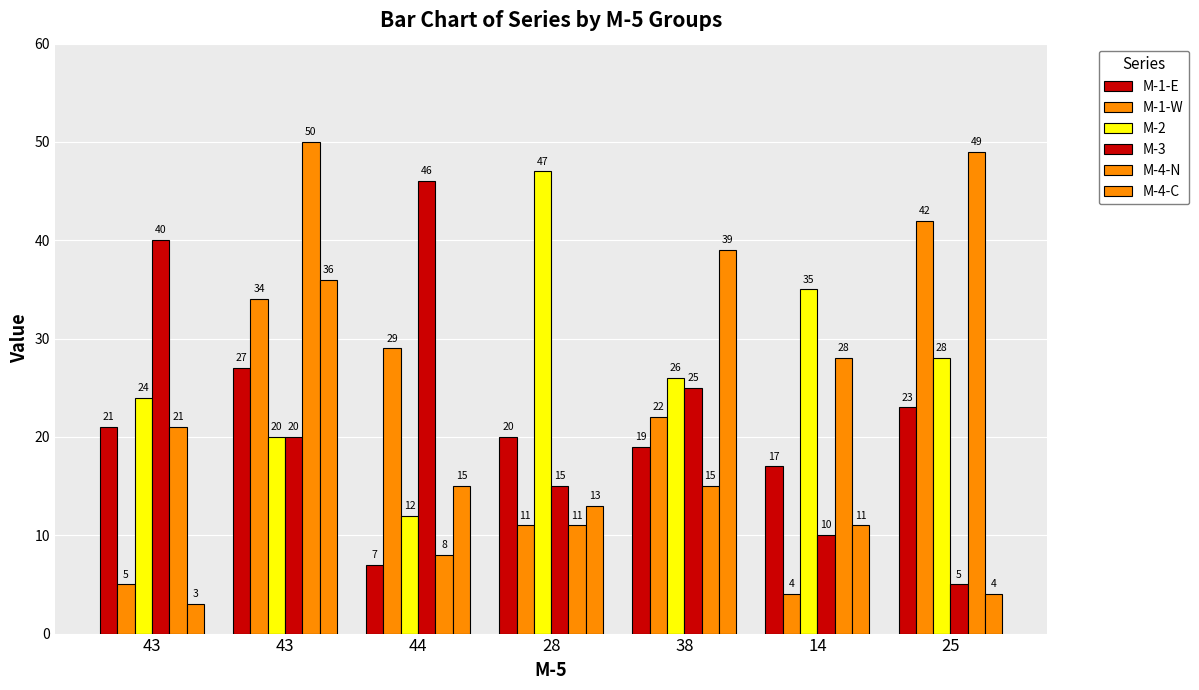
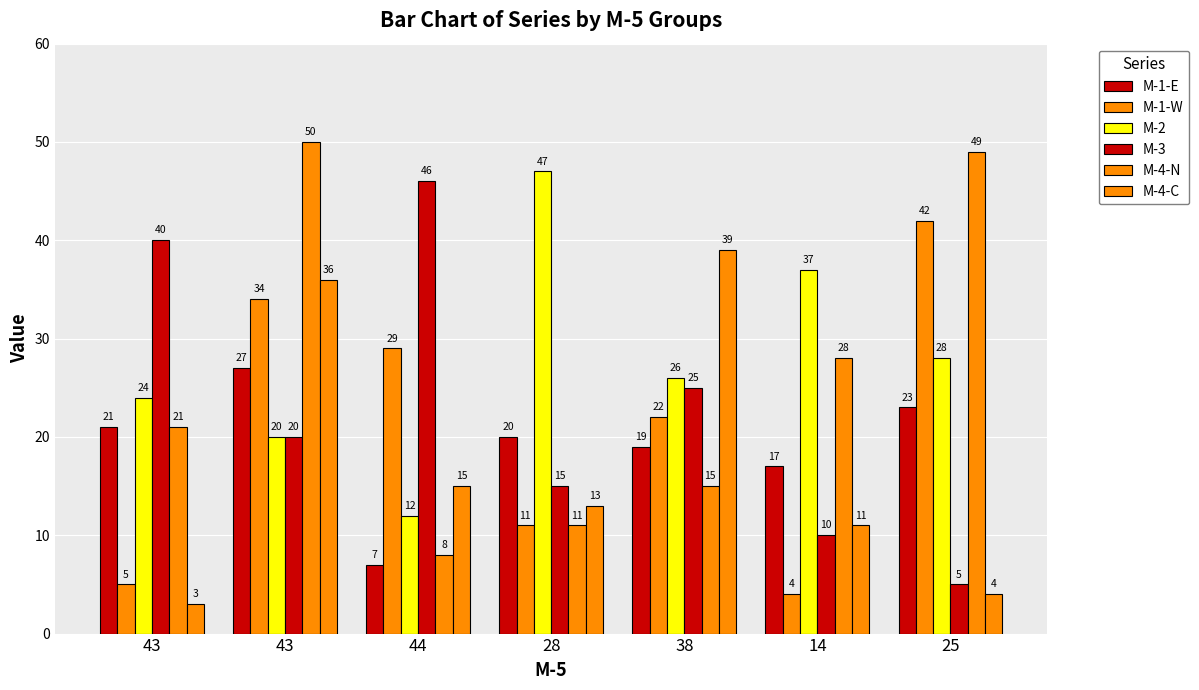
  {
    "M-2": {
      "44": 12,
      "28": 47,
      "38": 26,
-     "14": 35,
+     "14": 37,
      "25": 28
    }
  }
